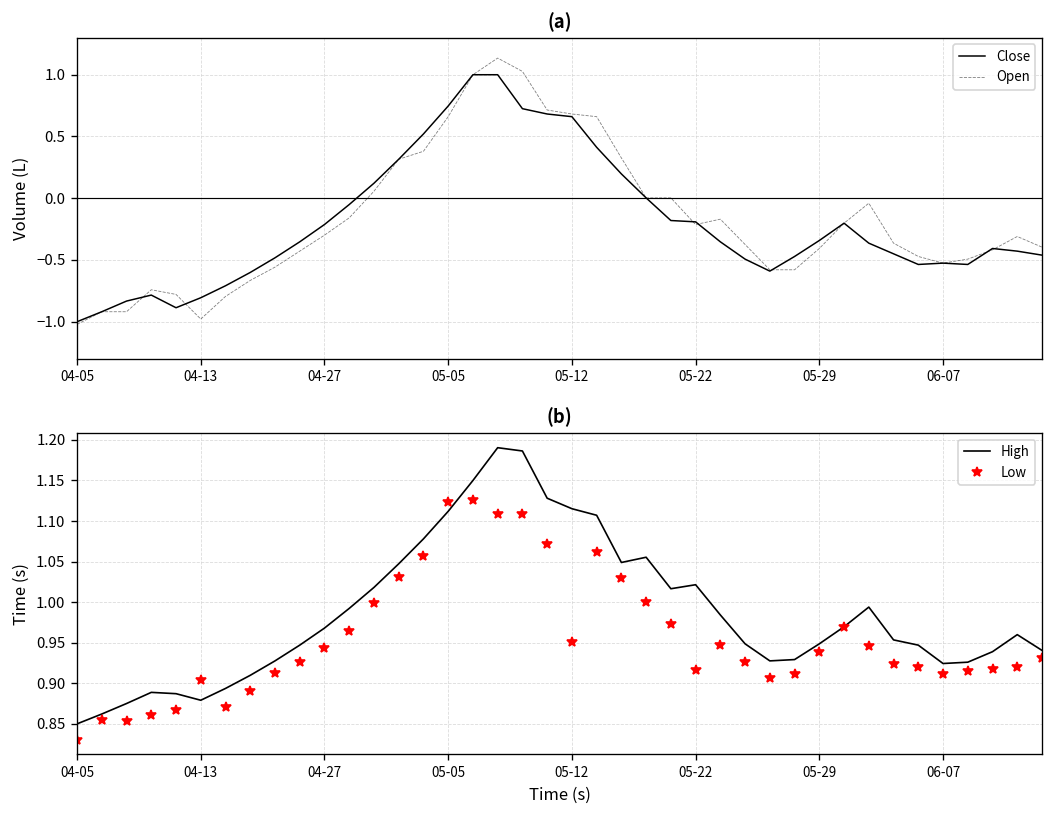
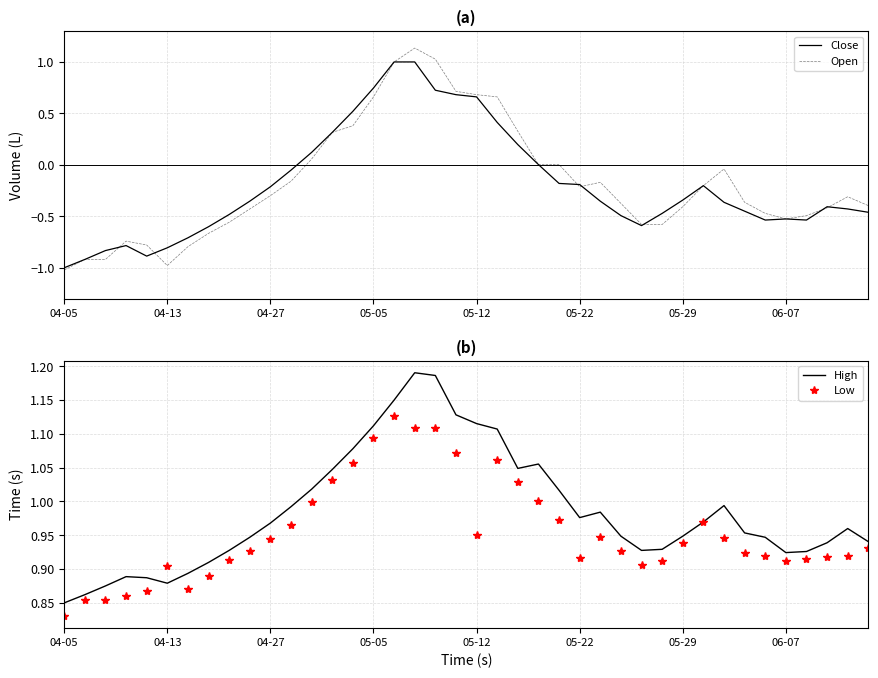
  {
    "(b)": {
      "High": {
        "04-05": 0.85,
        "04-13": 0.88,
        "04-27": 0.97,
        "05-05": 1.11,
        "05-12": 1.12,
-       "05-22": 1.02,
+       "05-22": 0.98,
        "05-29": 0.95,
        "06-07": 0.92
      },
      "Low": {
        "04-05": 0.83,
        "04-13": 0.90,
        "04-27": 0.94,
-       "05-05": 1.12,
+       "05-05": 1.09,
        "05-12": 0.95,
        "05-22": 0.92,
        "05-29": 0.94,
        "06-07": 0.91
      }
    }
  }
